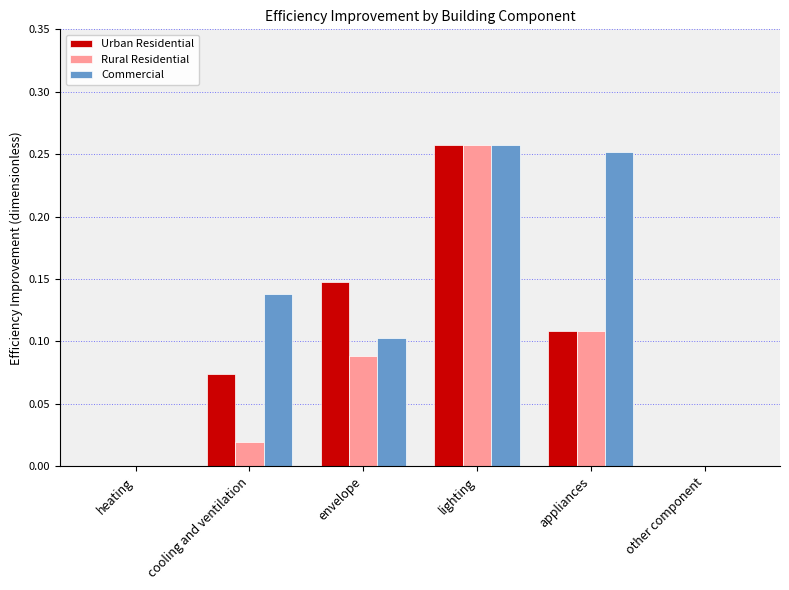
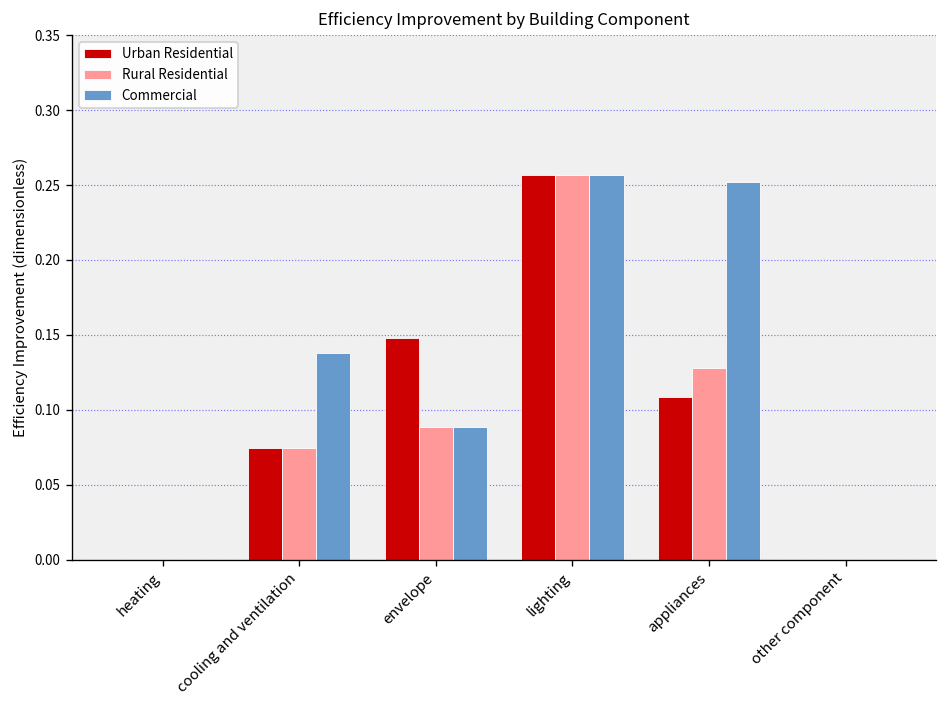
  {
    "Urban Residential": {
      "heating": 0.000,
      "cooling and ventilation": 0.074,
      "envelope": 0.148,
      "lighting": 0.257,
      "appliances": 0.109,
      "other component": 0.000
    },
    "Rural Residential": {
      "heating": 0.000,
-     "cooling and ventilation": 0.019,
+     "cooling and ventilation": 0.074,
      "envelope": 0.088,
      "lighting": 0.257,
-     "appliances": 0.109,
+     "appliances": 0.128,
      "other component": 0.000
    },
    "Commercial": {
      "heating": 0.000,
      "cooling and ventilation": 0.138,
-     "envelope": 0.103,
+     "envelope": 0.088,
      "lighting": 0.257,
      "appliances": 0.252,
      "other component": 0.000
    }
  }
